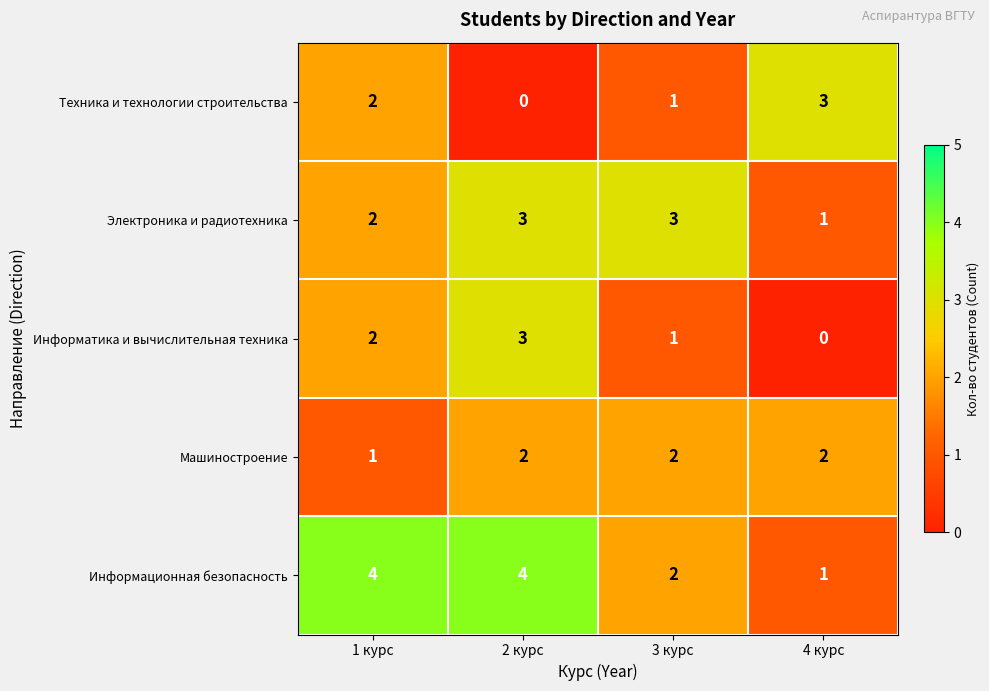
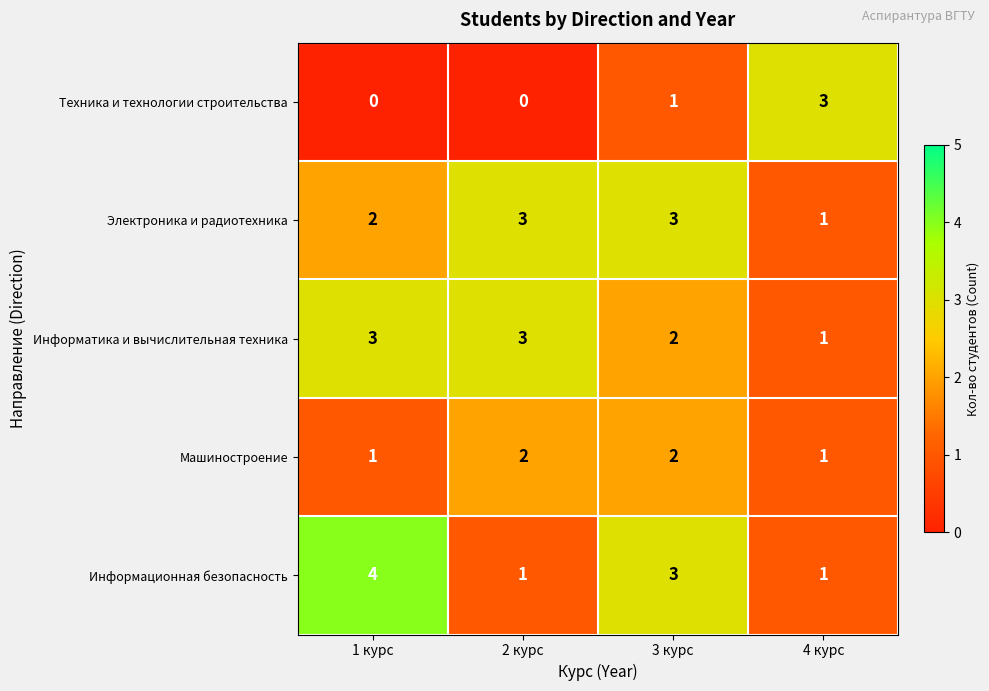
  {
    "Техника и технологии строительства": {
-     "1 курс": 2,
+     "1 курс": 0,
      "2 курс": 0,
      "3 курс": 1,
      "4 курс": 3
    },
    "Электроника и радиотехника": {
      "1 курс": 2,
      "2 курс": 3,
      "3 курс": 3,
      "4 курс": 1
    },
    "Информатика и вычислительная техника": {
-     "1 курс": 2,
+     "1 курс": 3,
      "2 курс": 3,
-     "3 курс": 1,
-     "4 курс": 0
+     "3 курс": 2,
+     "4 курс": 1
    },
    "Машиностроение": {
      "1 курс": 1,
      "2 курс": 2,
      "3 курс": 2,
-     "4 курс": 2
+     "4 курс": 1
    },
    "Информационная безопасность": {
      "1 курс": 4,
-     "2 курс": 4,
-     "3 курс": 2,
+     "2 курс": 1,
+     "3 курс": 3,
      "4 курс": 1
    }
  }
